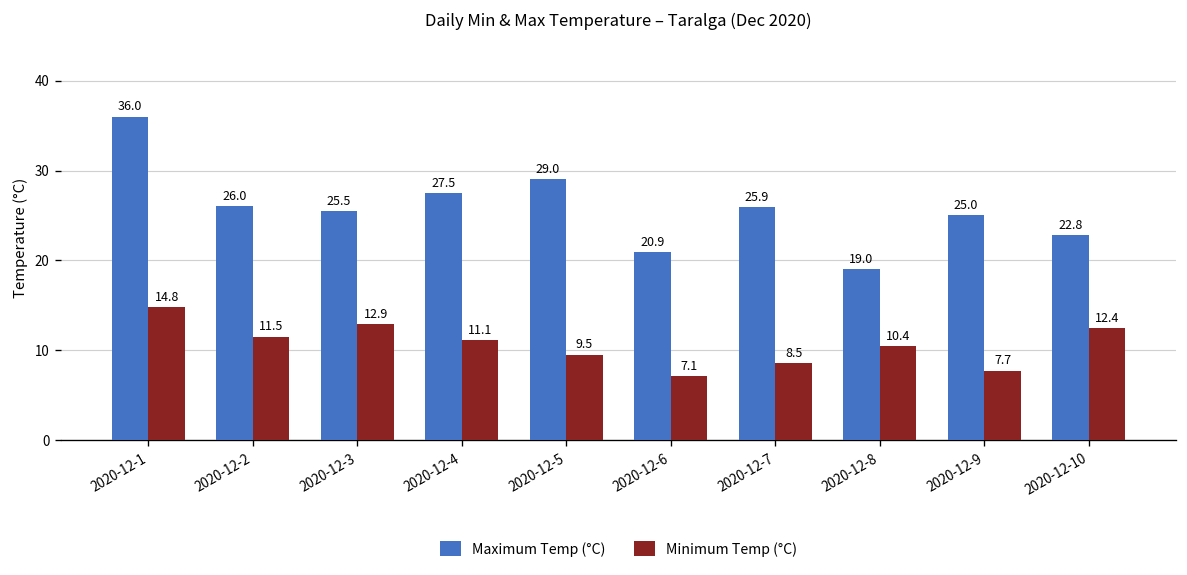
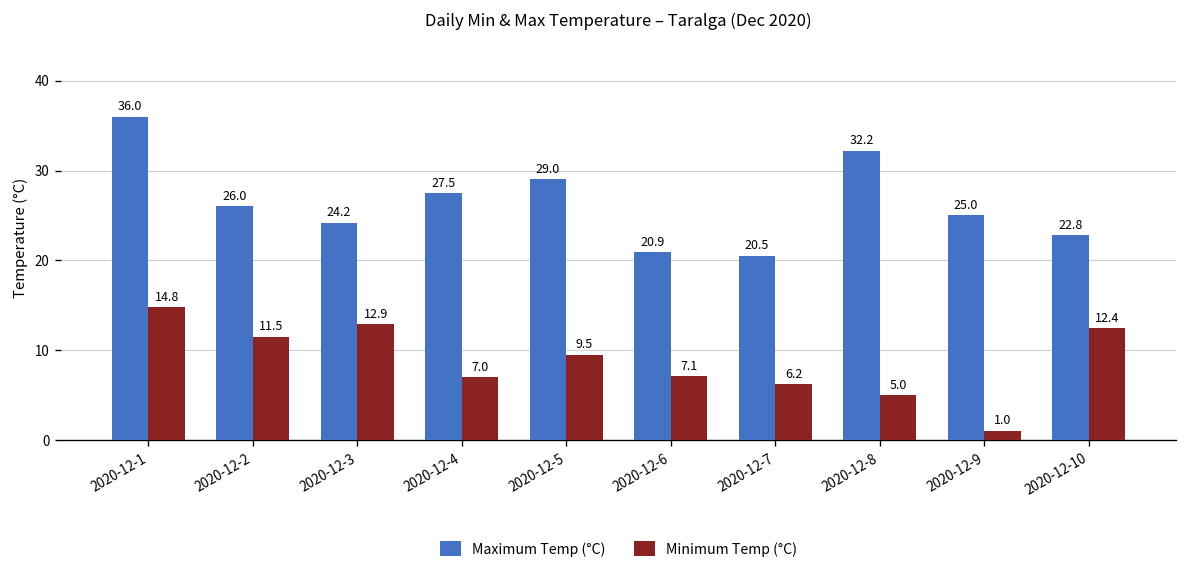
  {
    "Maximum Temp (°C)": {
      "2020-12-1": 36.0,
      "2020-12-2": 26.0,
-     "2020-12-3": 25.5,
+     "2020-12-3": 24.2,
      "2020-12-4": 27.5,
      "2020-12-5": 29.0,
      "2020-12-6": 20.9,
-     "2020-12-7": 25.9,
-     "2020-12-8": 19.0,
+     "2020-12-7": 20.5,
+     "2020-12-8": 32.2,
      "2020-12-9": 25.0,
      "2020-12-10": 22.8
    },
    "Minimum Temp (°C)": {
      "2020-12-1": 14.8,
      "2020-12-2": 11.5,
      "2020-12-3": 12.9,
-     "2020-12-4": 11.1,
+     "2020-12-4": 7.0,
      "2020-12-5": 9.5,
      "2020-12-6": 7.1,
-     "2020-12-7": 8.5,
-     "2020-12-8": 10.4,
-     "2020-12-9": 7.7,
+     "2020-12-7": 6.2,
+     "2020-12-8": 5.0,
+     "2020-12-9": 1.0,
      "2020-12-10": 12.4
    }
  }
